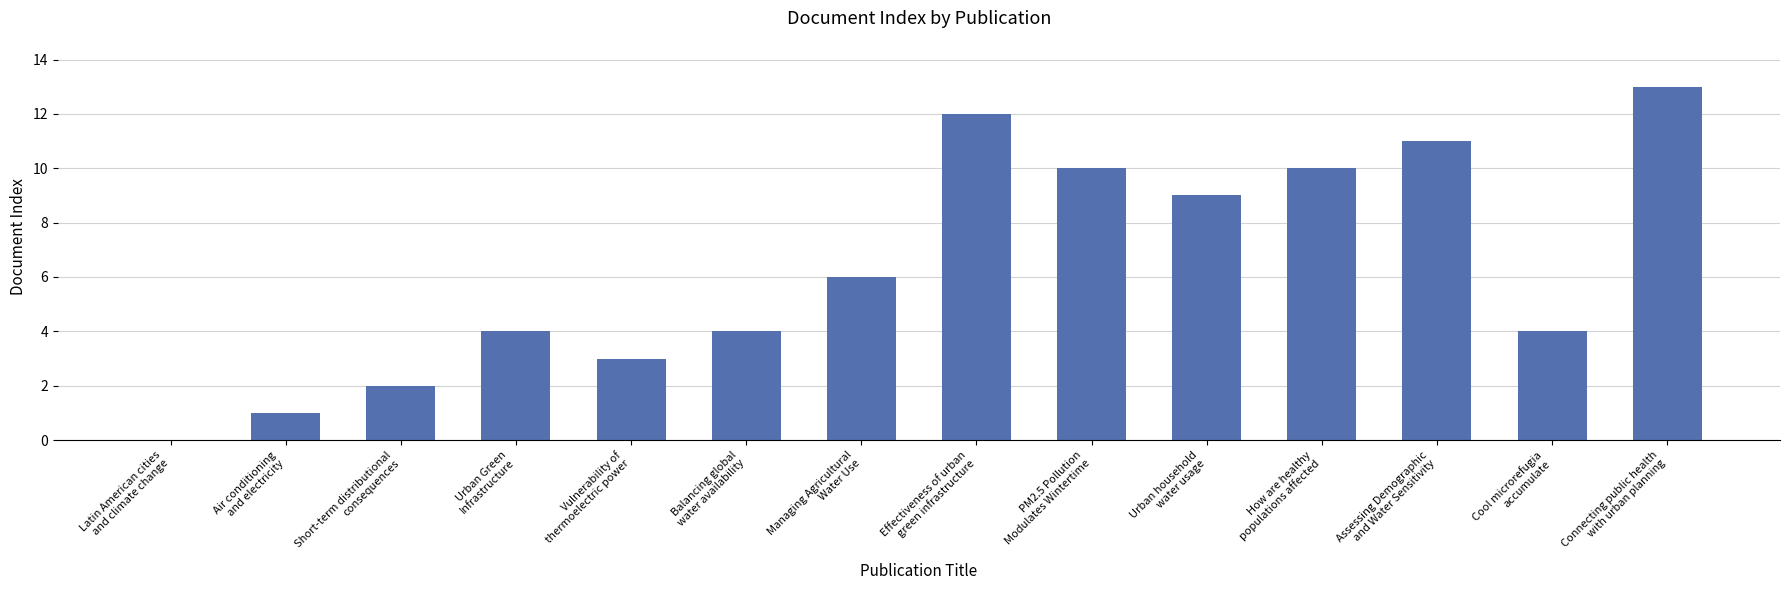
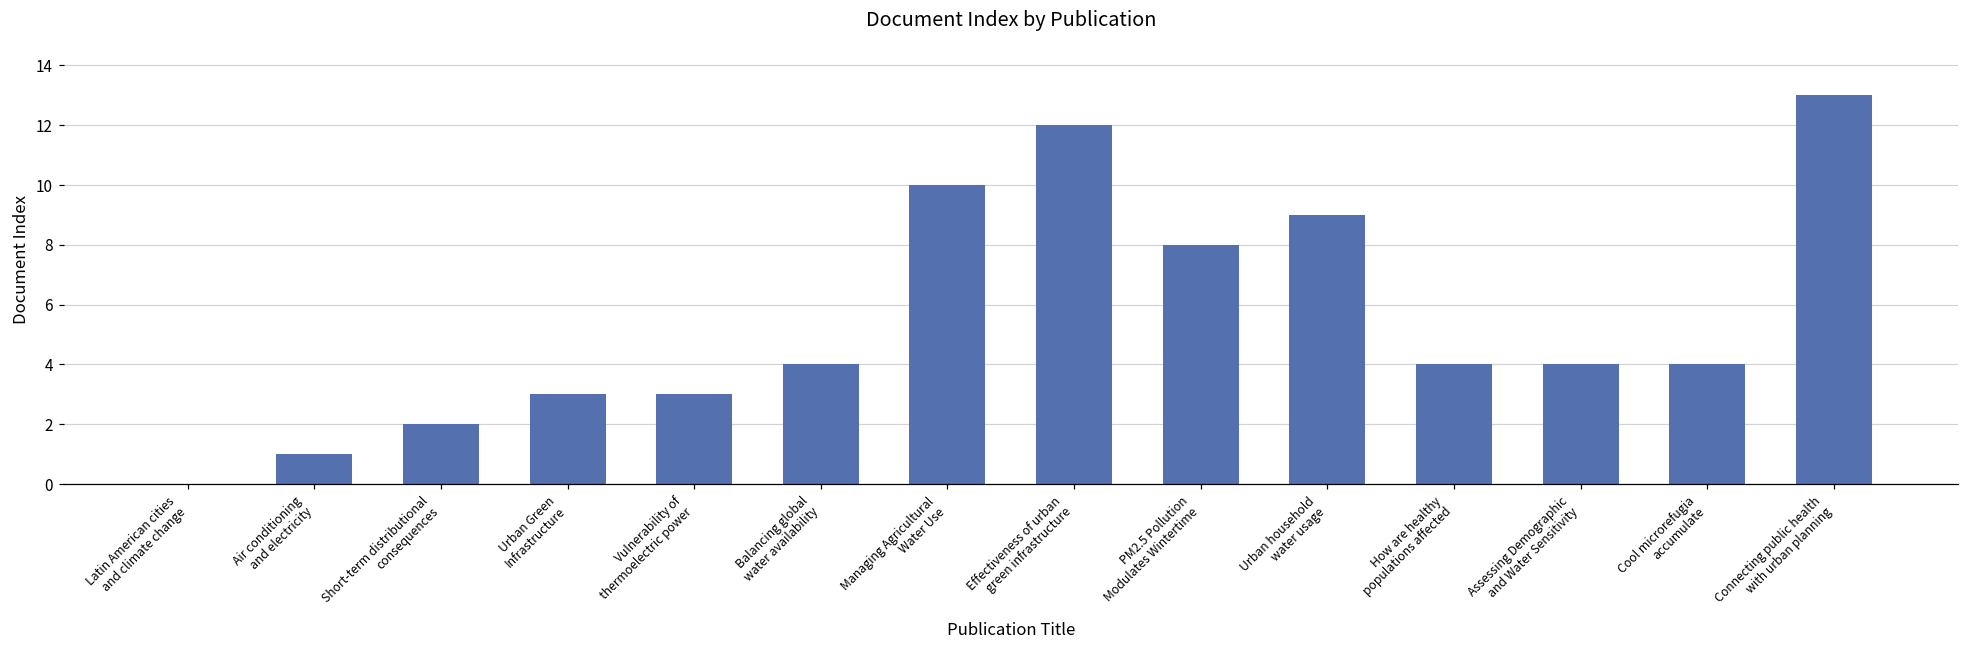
  {
    "Latin American cities and climate change": 0,
    "Air conditioning and electricity": 1,
    "Short-term distributional consequences": 2,
-   "Urban Green Infrastructure": 4,
+   "Urban Green Infrastructure": 3,
    "Vulnerability of thermoelectric power": 3,
    "Balancing global water availability": 4,
-   "Managing Agricultural Water Use": 6,
+   "Managing Agricultural Water Use": 10,
    "Effectiveness of urban green infrastructure": 12,
-   "PM2.5 Pollution Modulates Wintertime": 10,
+   "PM2.5 Pollution Modulates Wintertime": 8,
    "Urban household water usage": 9,
-   "How are healthy populations affected": 10,
-   "Assessing Demographic and Water Sensitivity": 11,
+   "How are healthy populations affected": 4,
+   "Assessing Demographic and Water Sensitivity": 4,
    "Cool microrefugia accumulate": 4,
    "Connecting public health with urban planning": 13
  }
